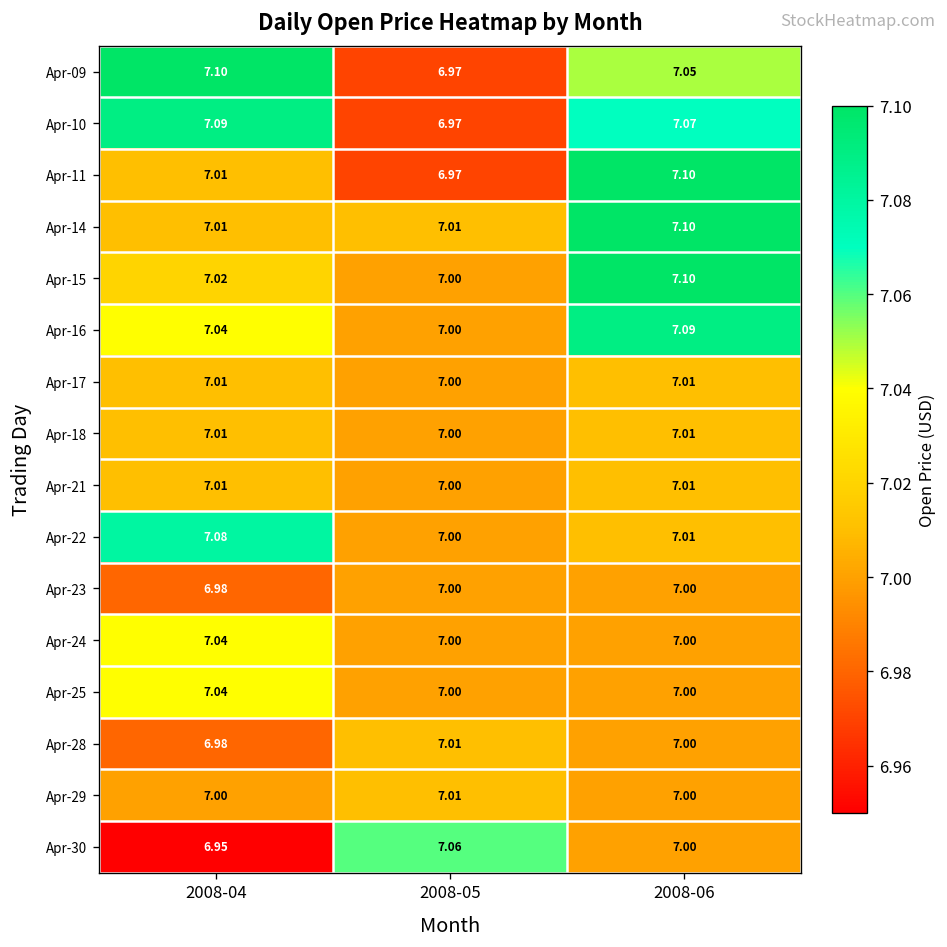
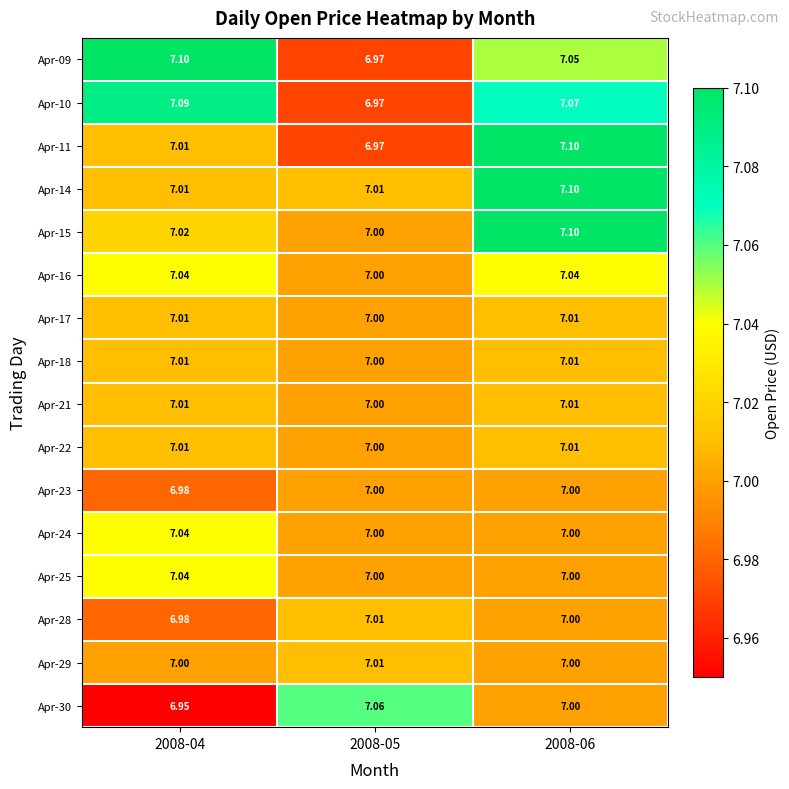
  {
    "Apr-09": {
      "2008-04": 7.10,
      "2008-05": 6.97,
      "2008-06": 7.05
    },
    "Apr-10": {
      "2008-04": 7.09,
      "2008-05": 6.97,
      "2008-06": 7.07
    },
    "Apr-11": {
      "2008-04": 7.01,
      "2008-05": 6.97,
      "2008-06": 7.10
    },
    "Apr-14": {
      "2008-04": 7.01,
      "2008-05": 7.01,
      "2008-06": 7.10
    },
    "Apr-15": {
      "2008-04": 7.02,
      "2008-05": 7.00,
      "2008-06": 7.10
    },
    "Apr-16": {
      "2008-04": 7.04,
      "2008-05": 7.00,
-     "2008-06": 7.09
+     "2008-06": 7.04
    },
    "Apr-17": {
      "2008-04": 7.01,
      "2008-05": 7.00,
      "2008-06": 7.01
    },
    "Apr-18": {
      "2008-04": 7.01,
      "2008-05": 7.00,
      "2008-06": 7.01
    },
    "Apr-21": {
      "2008-04": 7.01,
      "2008-05": 7.00,
      "2008-06": 7.01
    },
    "Apr-22": {
-     "2008-04": 7.08,
+     "2008-04": 7.01,
      "2008-05": 7.00,
      "2008-06": 7.01
    },
    "Apr-23": {
      "2008-04": 6.98,
      "2008-05": 7.00,
      "2008-06": 7.00
    },
    "Apr-24": {
      "2008-04": 7.04,
      "2008-05": 7.00,
      "2008-06": 7.00
    },
    "Apr-25": {
      "2008-04": 7.04,
      "2008-05": 7.00,
      "2008-06": 7.00
    },
    "Apr-28": {
      "2008-04": 6.98,
      "2008-05": 7.01,
      "2008-06": 7.00
    },
    "Apr-29": {
      "2008-04": 7.00,
      "2008-05": 7.01,
      "2008-06": 7.00
    },
    "Apr-30": {
      "2008-04": 6.95,
      "2008-05": 7.06,
      "2008-06": 7.00
    }
  }
